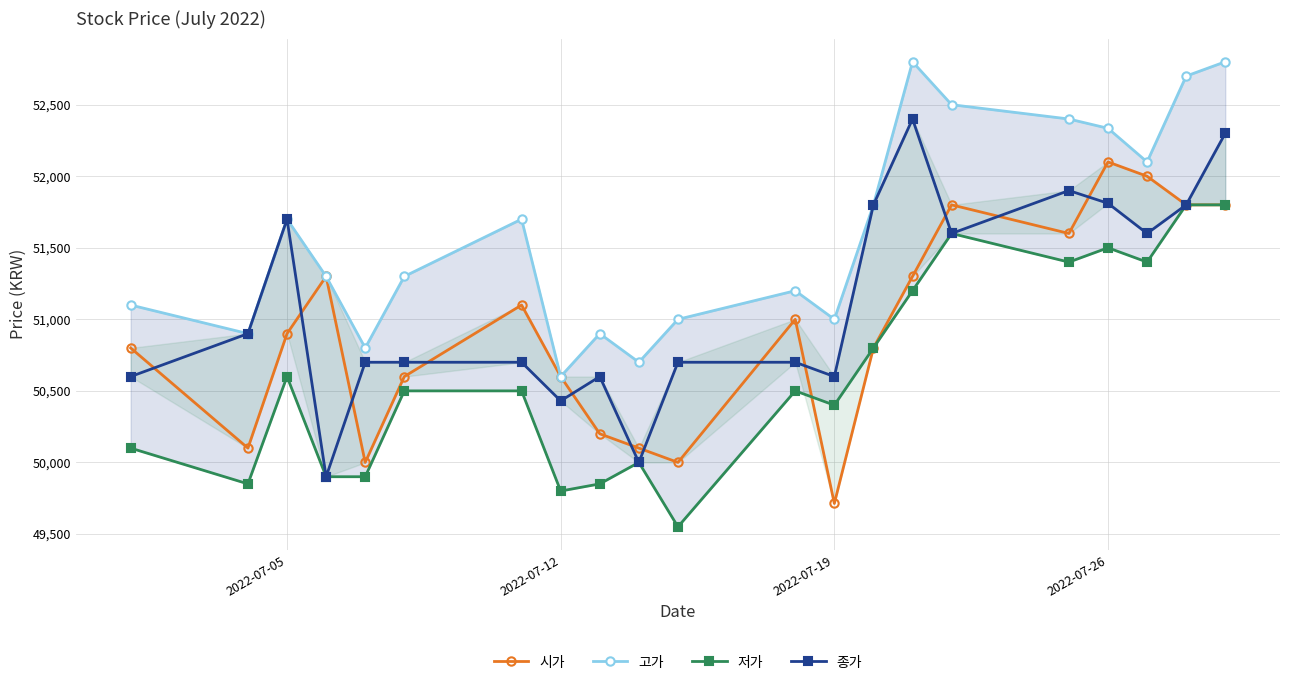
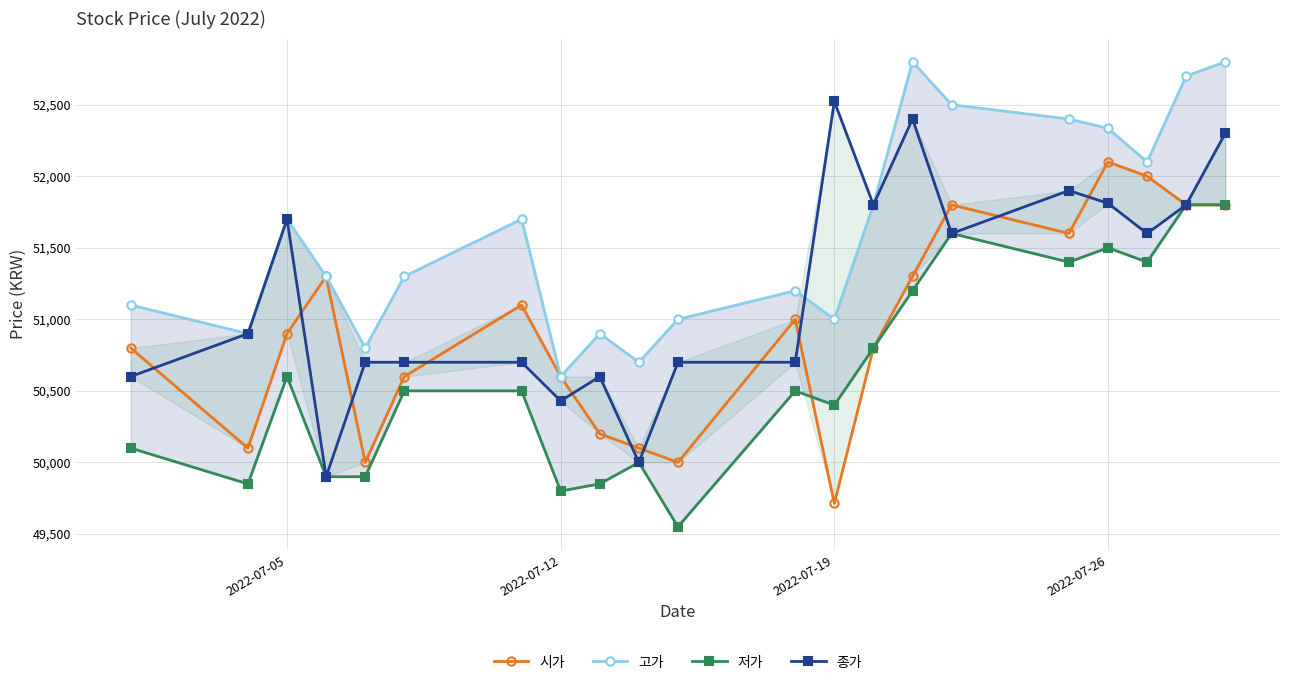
  {
    "시가": {
      "2022-07-05": "50,900",
      "2022-07-19": "49,710"
    },
    "고가": {
      "2022-07-19": "51,000",
      "2022-07-26": "52,340"
    },
    "종가": {
      "2022-07-12": "50,430",
-     "2022-07-19": "50,600",
+     "2022-07-19": "52,520",
      "2022-07-26": "51,810"
    }
  }
